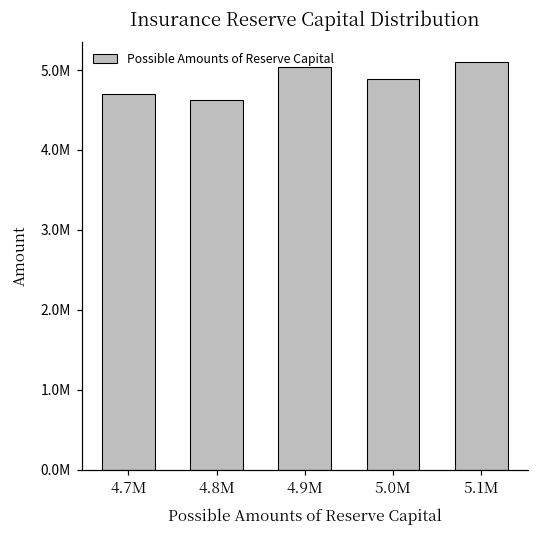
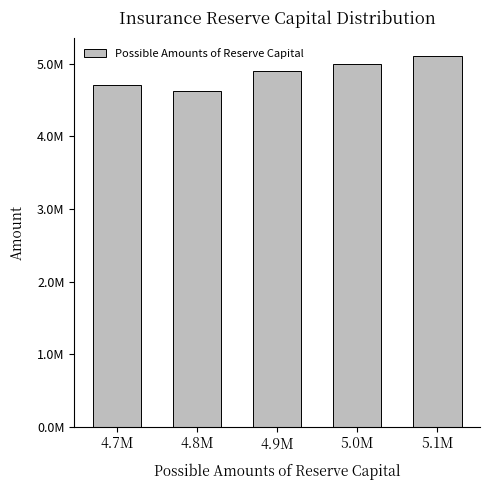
  {
    "4.7M": 4700000,
    "4.8M": 4600000,
-   "4.9M": 5000000,
-   "5.0M": 4900000,
+   "4.9M": 4900000,
+   "5.0M": 5000000,
    "5.1M": 5100000
  }
